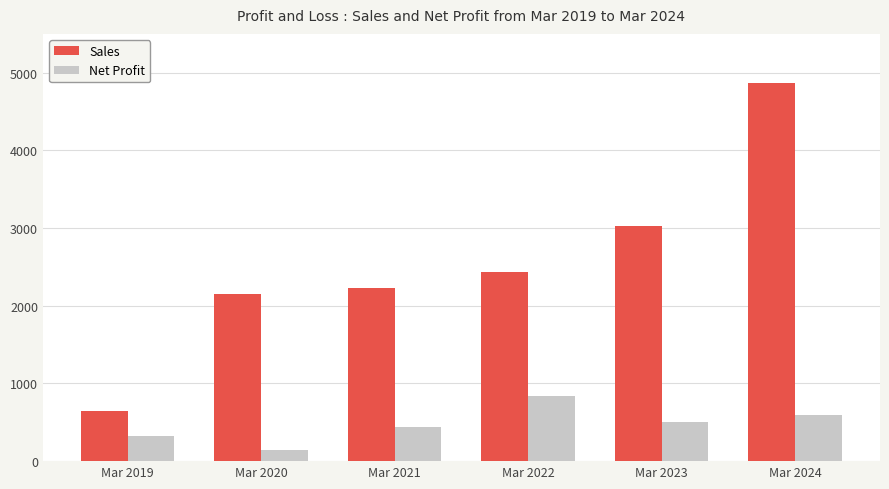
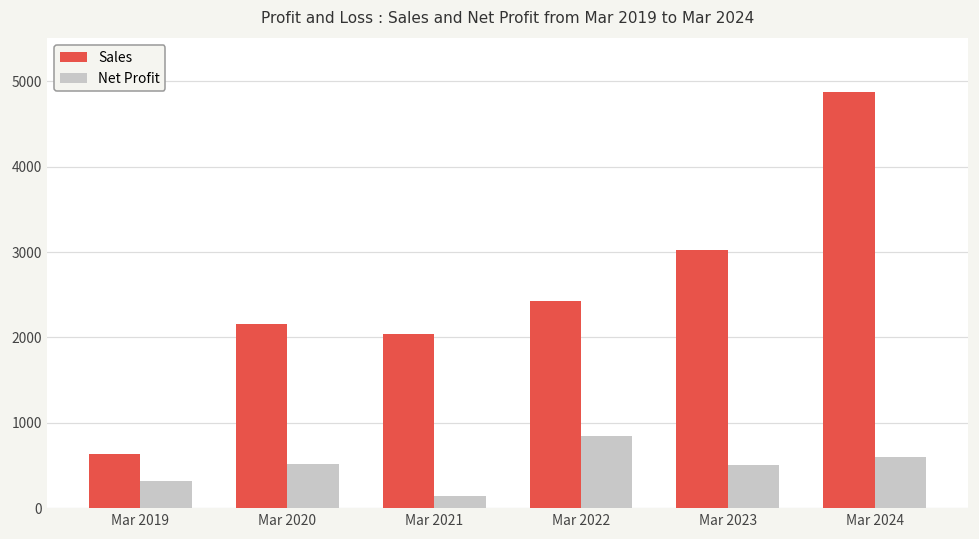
  {
    "Sales": {
      "Mar 2019": 600,
      "Mar 2020": 2200,
-     "Mar 2021": 2200,
+     "Mar 2021": 2000,
      "Mar 2022": 2400,
      "Mar 2023": 3000,
      "Mar 2024": 4900
    },
    "Net Profit": {
      "Mar 2019": 300,
-     "Mar 2020": 100,
-     "Mar 2021": 400,
+     "Mar 2020": 500,
+     "Mar 2021": 100,
      "Mar 2022": 800,
      "Mar 2023": 500,
      "Mar 2024": 600
    }
  }
